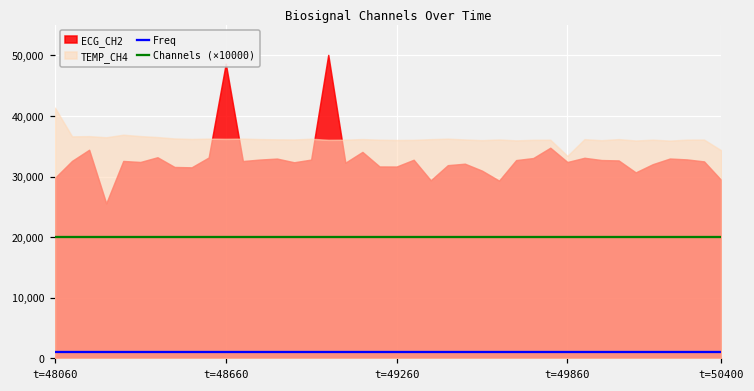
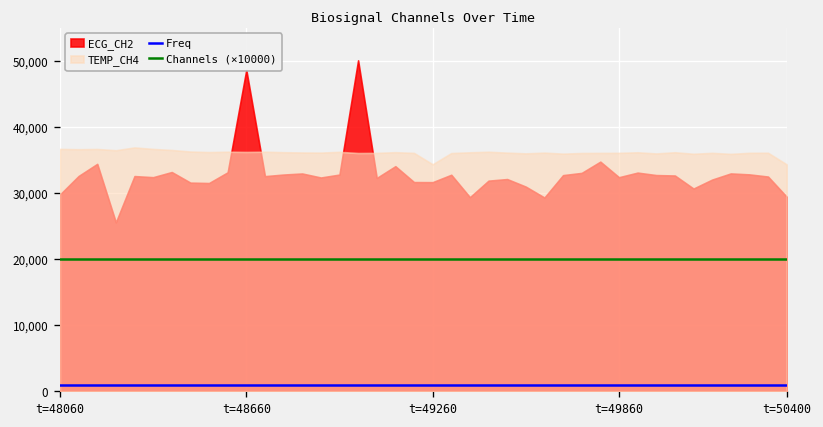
  {
    "Freq": {
      "t=48060": "1,000",
      "t=48660": "1,000",
      "t=49260": "1,000",
      "t=49860": "1,000",
      "t=50400": "1,000"
    },
    "ECG_CH2": {
      "t=48060": "30,000",
      "t=49260": "32,000",
      "t=49860": "32,000",
      "t=50400": "29,000"
    },
    "TEMP_CH4": {
-     "t=48060": "41,000",
+     "t=48060": "37,000",
      "t=48660": "36,000",
-     "t=49260": "36,000",
-     "t=49860": "33,000",
+     "t=49260": "34,000",
+     "t=49860": "36,000",
      "t=50400": "34,000"
    },
    "Channels (×10000)": {
      "t=48060": "20,000",
      "t=48660": "20,000",
      "t=49260": "20,000",
      "t=49860": "20,000",
      "t=50400": "20,000"
    }
  }
